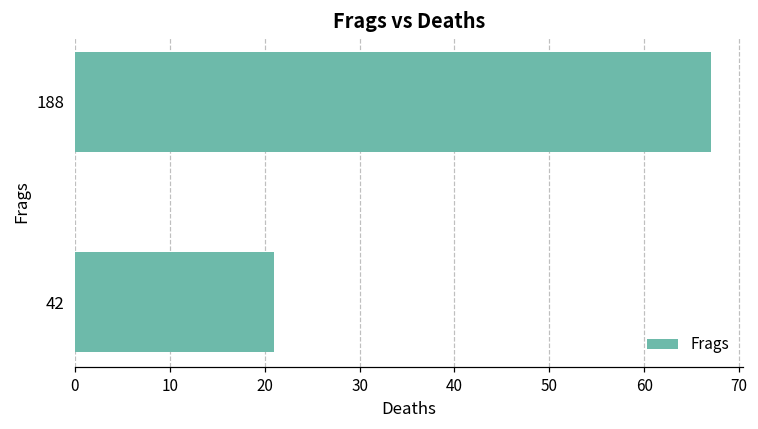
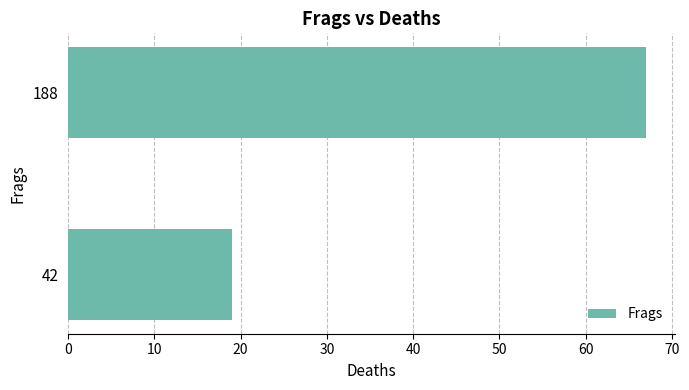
  {
    "188": 67,
-   "42": 21
+   "42": 19
  }
